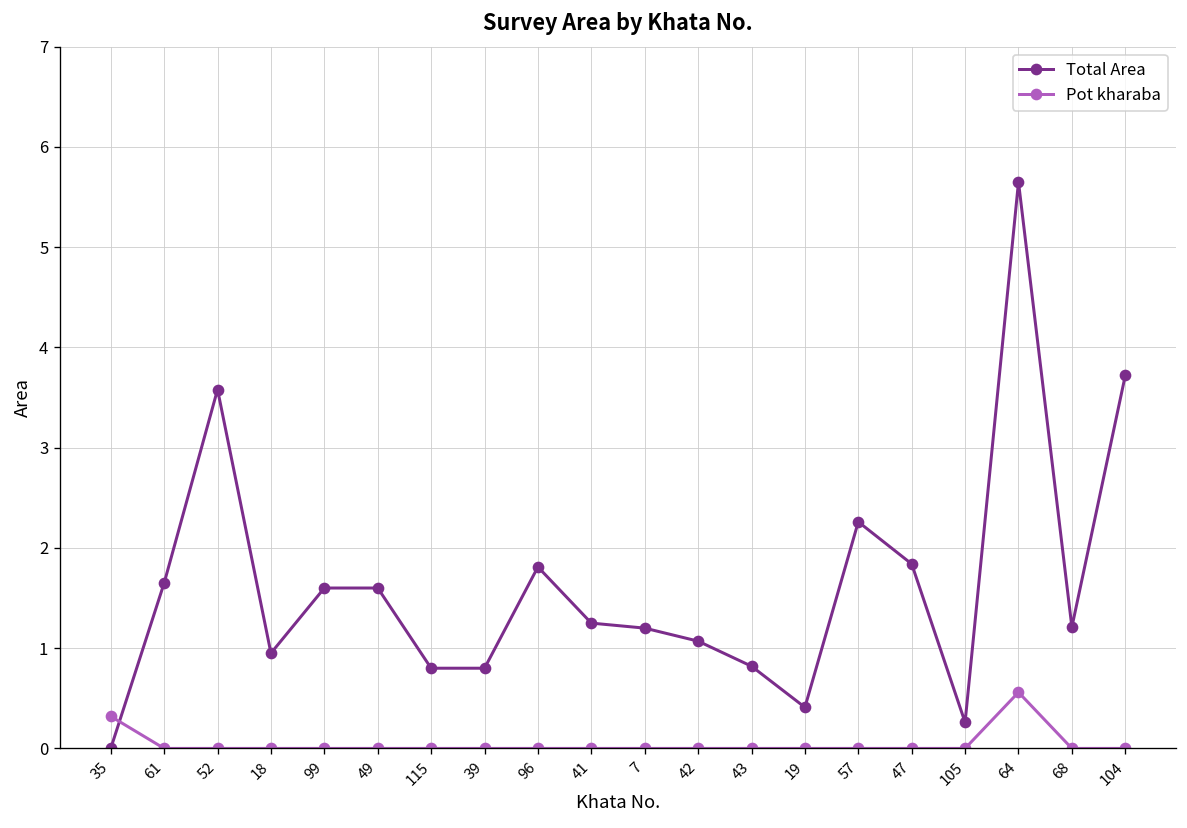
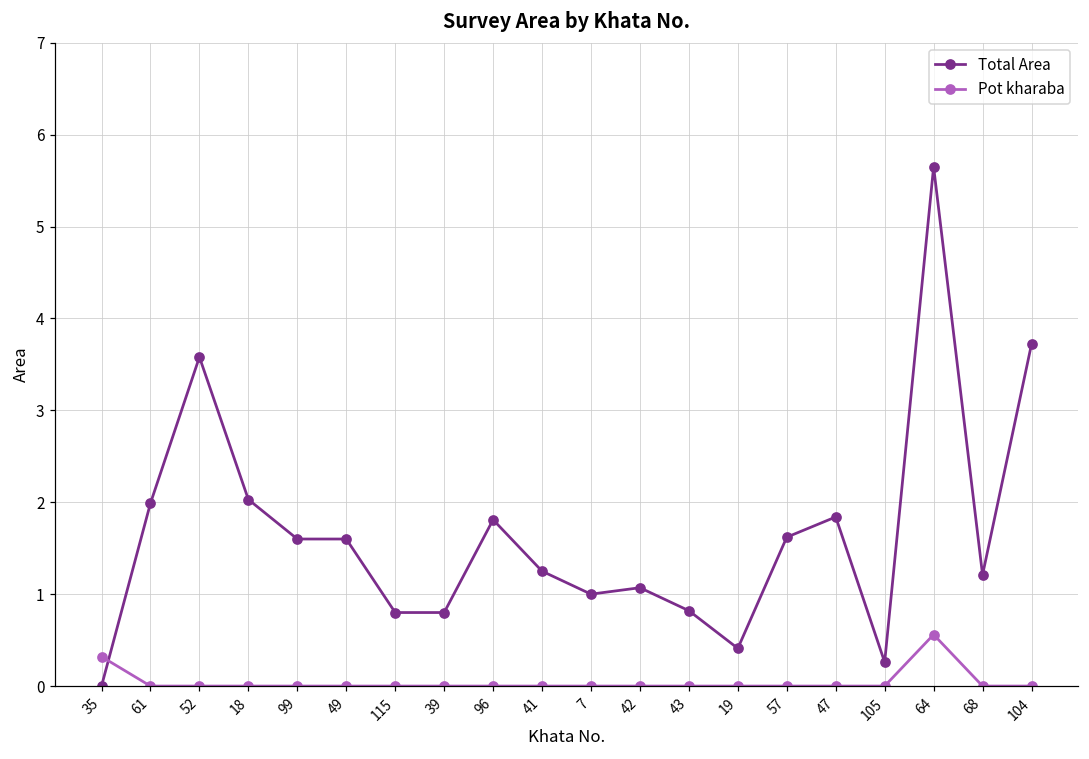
  {
    "Total Area": {
      "35": 0.0,
-     "61": 1.7,
+     "61": 2.0,
      "52": 3.6,
-     "18": 1.0,
+     "18": 2.0,
      "99": 1.6,
      "49": 1.6,
      "115": 0.8,
      "39": 0.8,
      "96": 1.8,
      "41": 1.3,
-     "7": 1.2,
+     "7": 1.0,
      "42": 1.1,
      "43": 0.8,
      "19": 0.4,
-     "57": 2.3,
+     "57": 1.6,
      "47": 1.8,
      "105": 0.3,
      "64": 5.7,
      "68": 1.2,
      "104": 3.7
    },
    "Pot kharaba": {
      "35": 0.3,
      "61": 0.0,
      "52": 0.0,
      "18": 0.0,
      "99": 0.0,
      "49": 0.0,
      "115": 0.0,
      "39": 0.0,
      "96": 0.0,
      "41": 0.0,
      "7": 0.0,
      "42": 0.0,
      "43": 0.0,
      "19": 0.0,
      "57": 0.0,
      "47": 0.0,
      "105": 0.0,
      "64": 0.6,
      "68": 0.0,
      "104": 0.0
    }
  }
